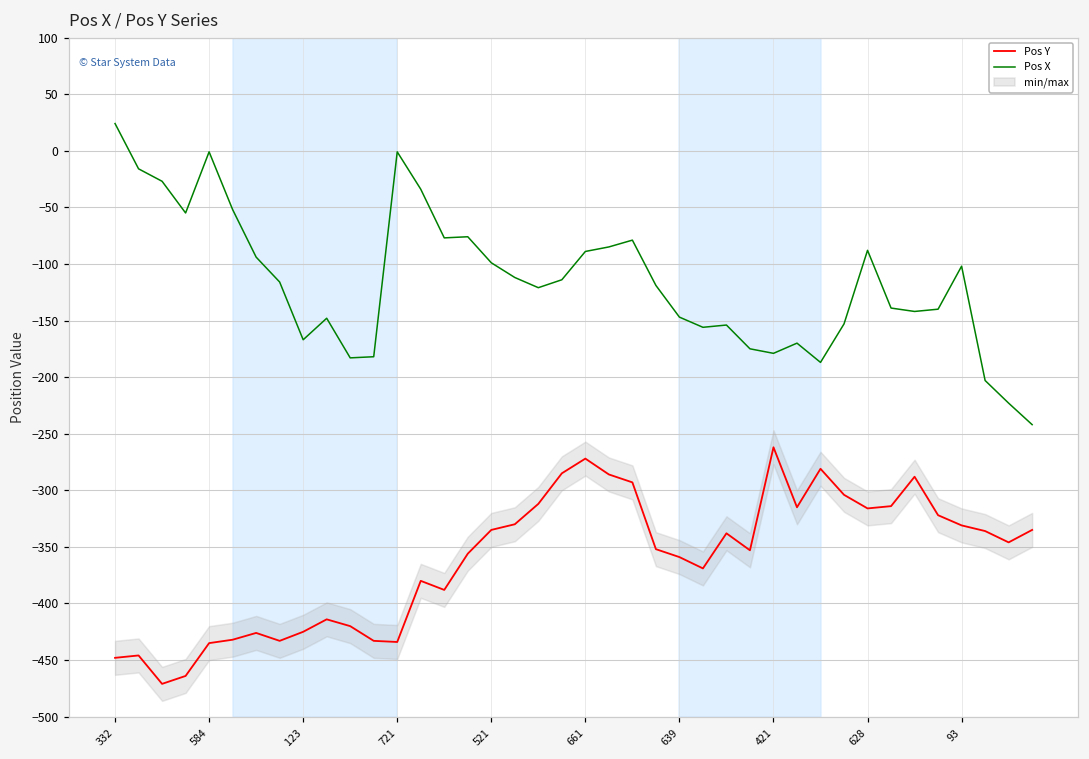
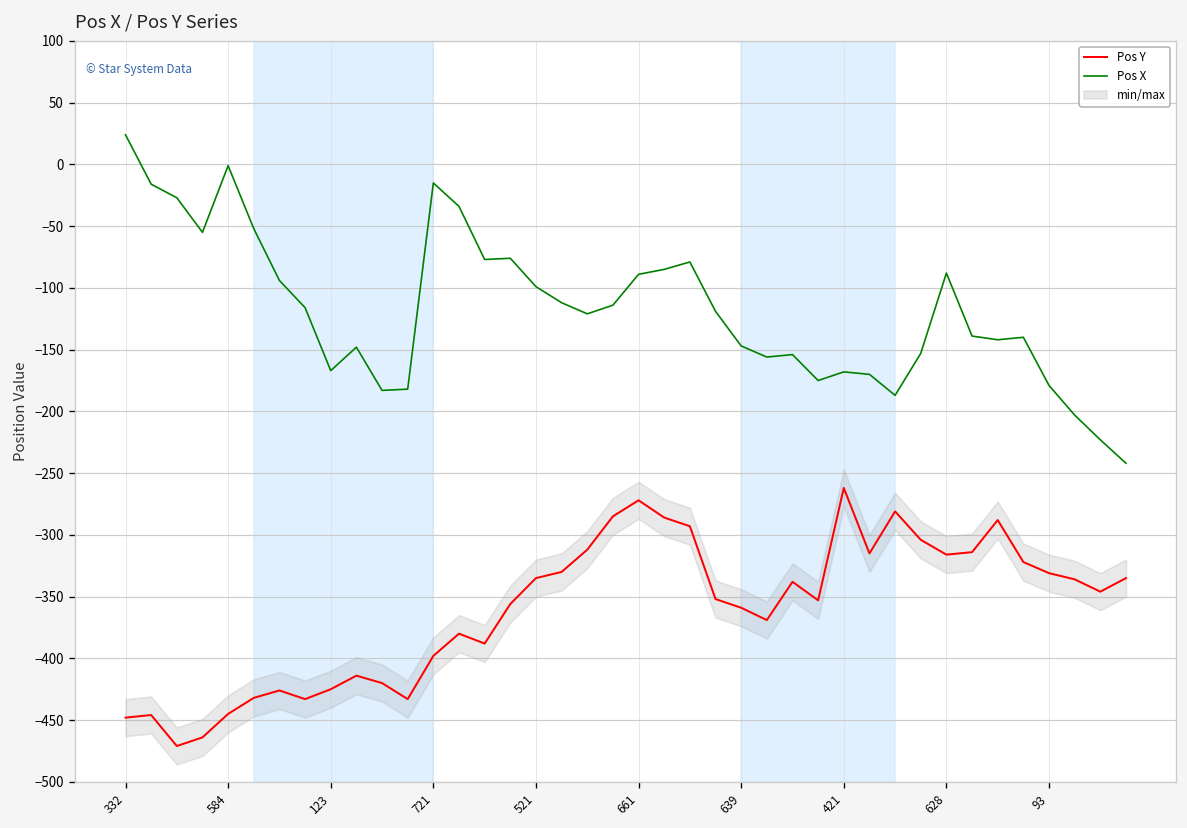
  {
    "Pos Y": {
      "332": -448,
-     "584": -435,
+     "584": -445,
      "123": -425,
-     "721": -434,
+     "721": -398,
      "521": -335,
      "661": -272,
      "639": -359,
      "421": -262,
      "628": -316,
      "93": -331
    },
    "Pos X": {
      "332": 24,
      "584": -1,
      "123": -167,
-     "721": -1,
+     "721": -15,
      "521": -99,
      "661": -89,
      "639": -147,
-     "421": -179,
+     "421": -168,
      "628": -88,
-     "93": -102
+     "93": -179
    }
  }
